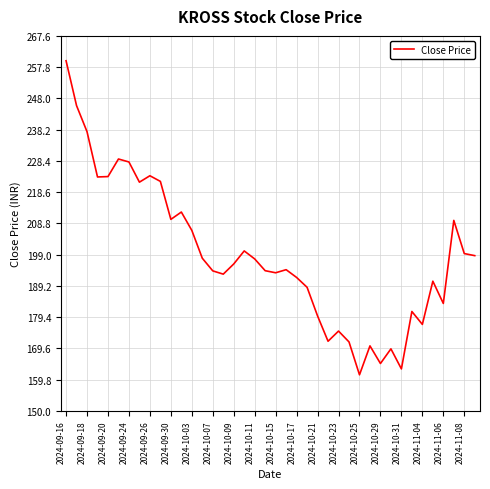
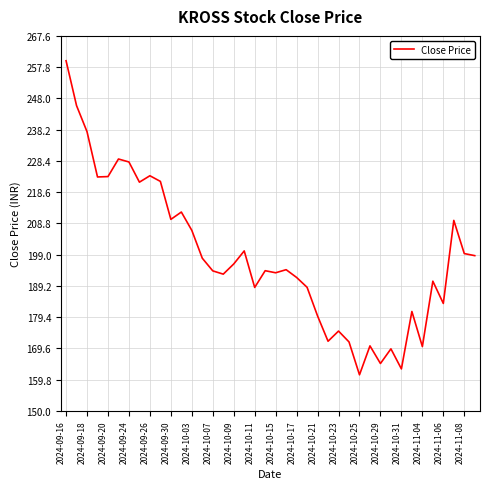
  {
    "2024-09-16": 260,
    "2024-09-18": 238,
    "2024-09-20": 223,
    "2024-09-24": 228,
    "2024-09-26": 224,
    "2024-09-30": 210,
    "2024-10-03": 207,
    "2024-10-07": 194,
    "2024-10-09": 196,
-   "2024-10-11": 198,
+   "2024-10-11": 189,
    "2024-10-15": 193,
    "2024-10-17": 192,
    "2024-10-21": 180,
    "2024-10-23": 175,
    "2024-10-25": 161,
    "2024-10-29": 165,
    "2024-10-31": 163,
-   "2024-11-04": 177,
+   "2024-11-04": 170,
    "2024-11-06": 184,
    "2024-11-08": 199
  }
